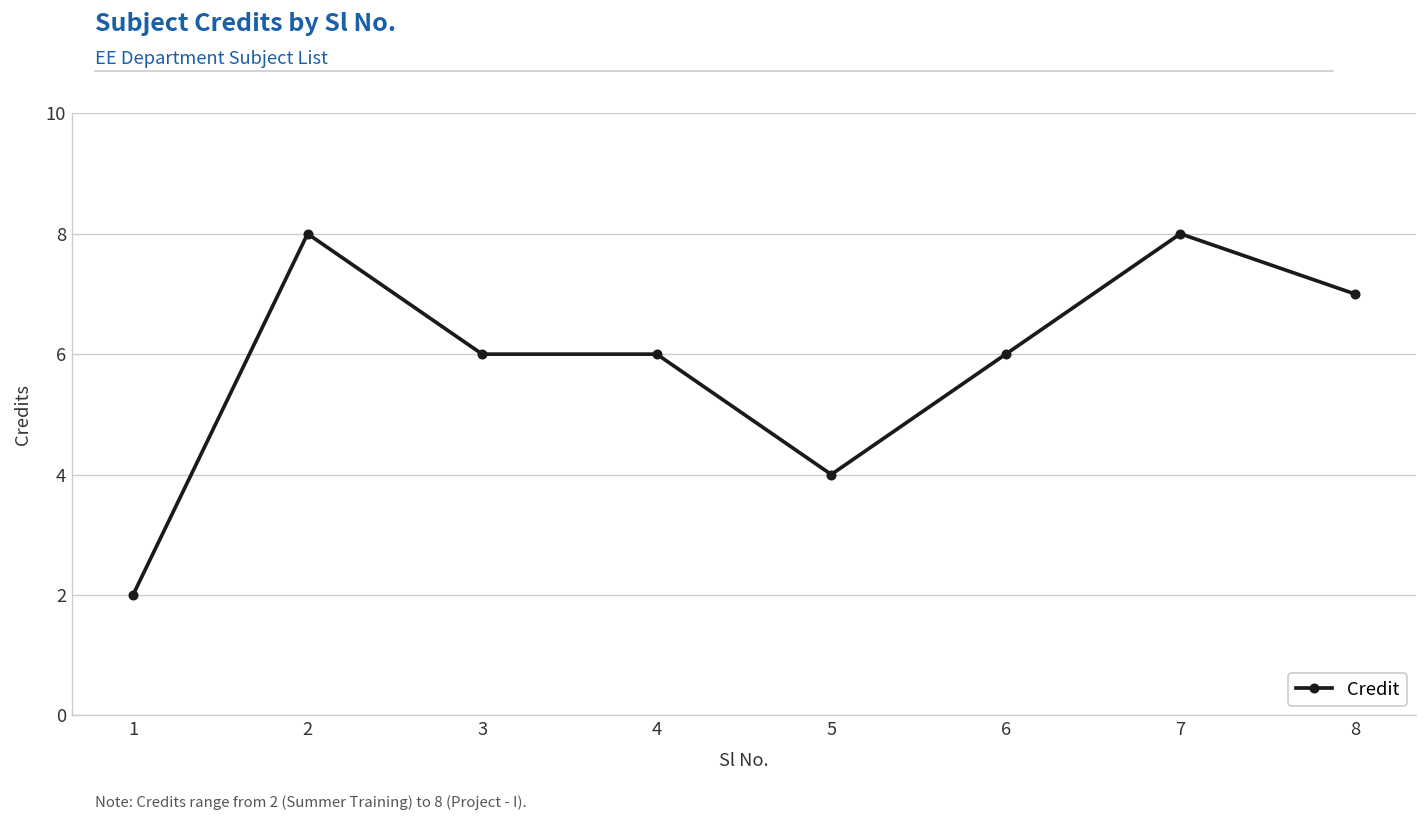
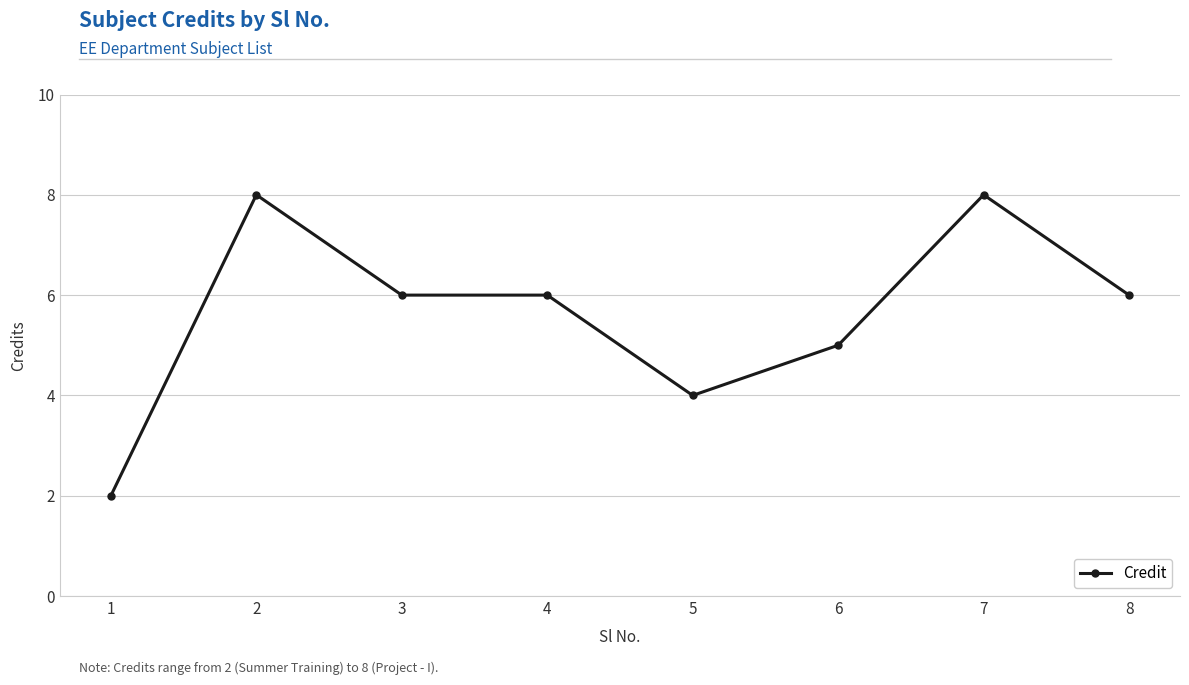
  {
    "1": 2,
    "2": 8,
    "3": 6,
    "4": 6,
    "5": 4,
-   "6": 6,
+   "6": 5,
    "7": 8,
-   "8": 7
+   "8": 6
  }
